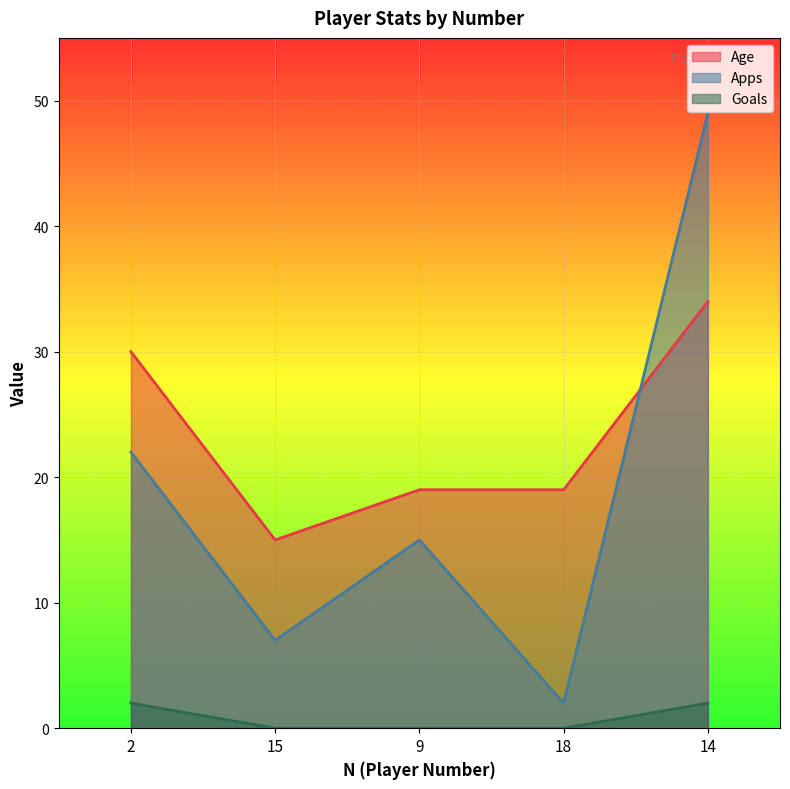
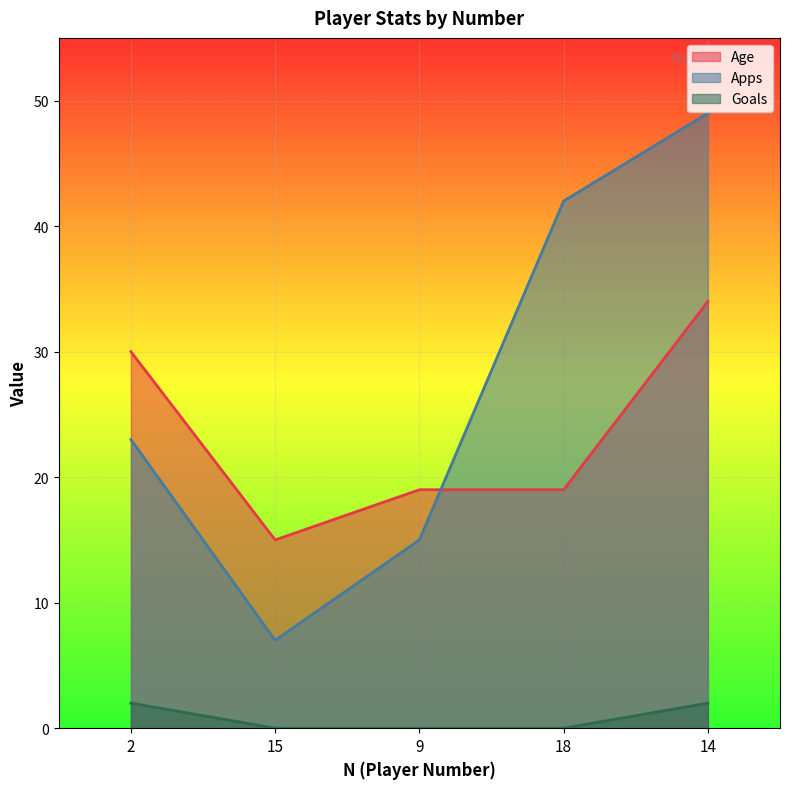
  {
    "Age": {
      "2": 30,
      "15": 15,
      "9": 19,
      "18": 19,
      "14": 34
    },
    "Apps": {
-     "2": 22,
+     "2": 23,
      "15": 7,
      "9": 15,
-     "18": 2,
+     "18": 42,
      "14": 49
    },
    "Goals": {
      "2": 2,
      "15": 0,
      "9": 0,
      "18": 0,
      "14": 2
    }
  }
